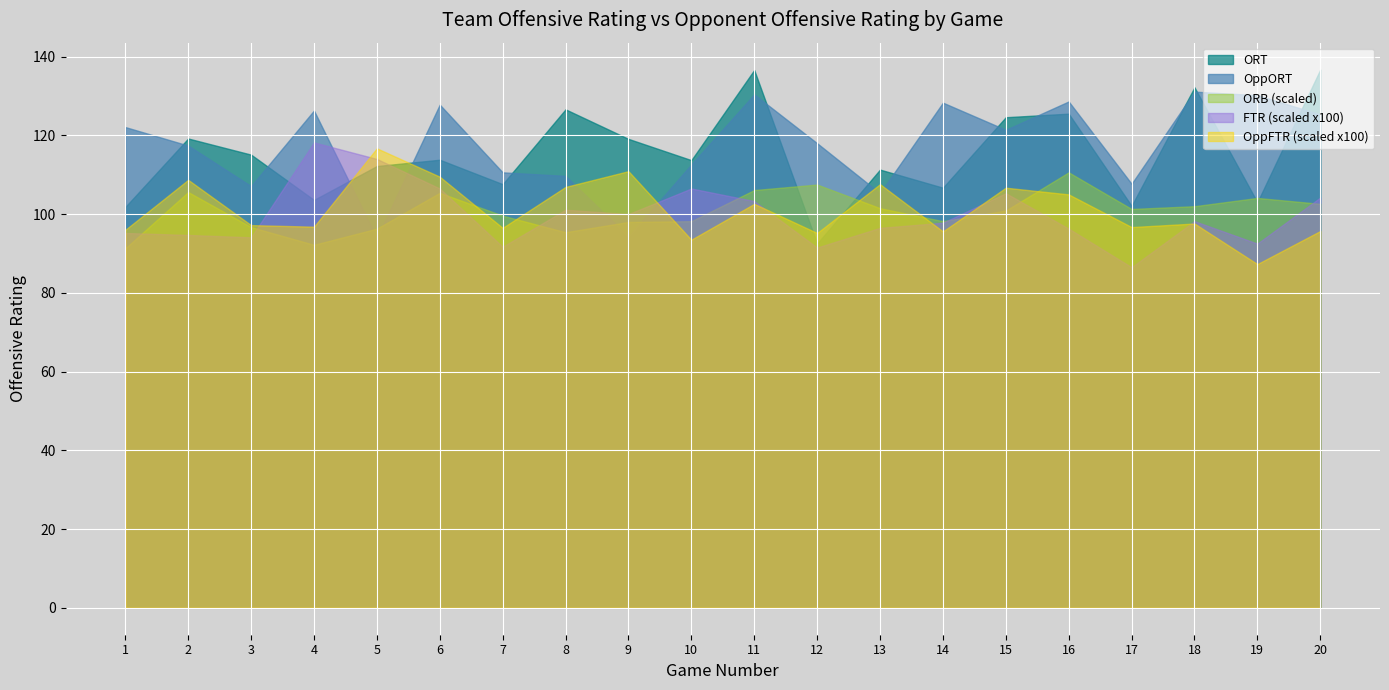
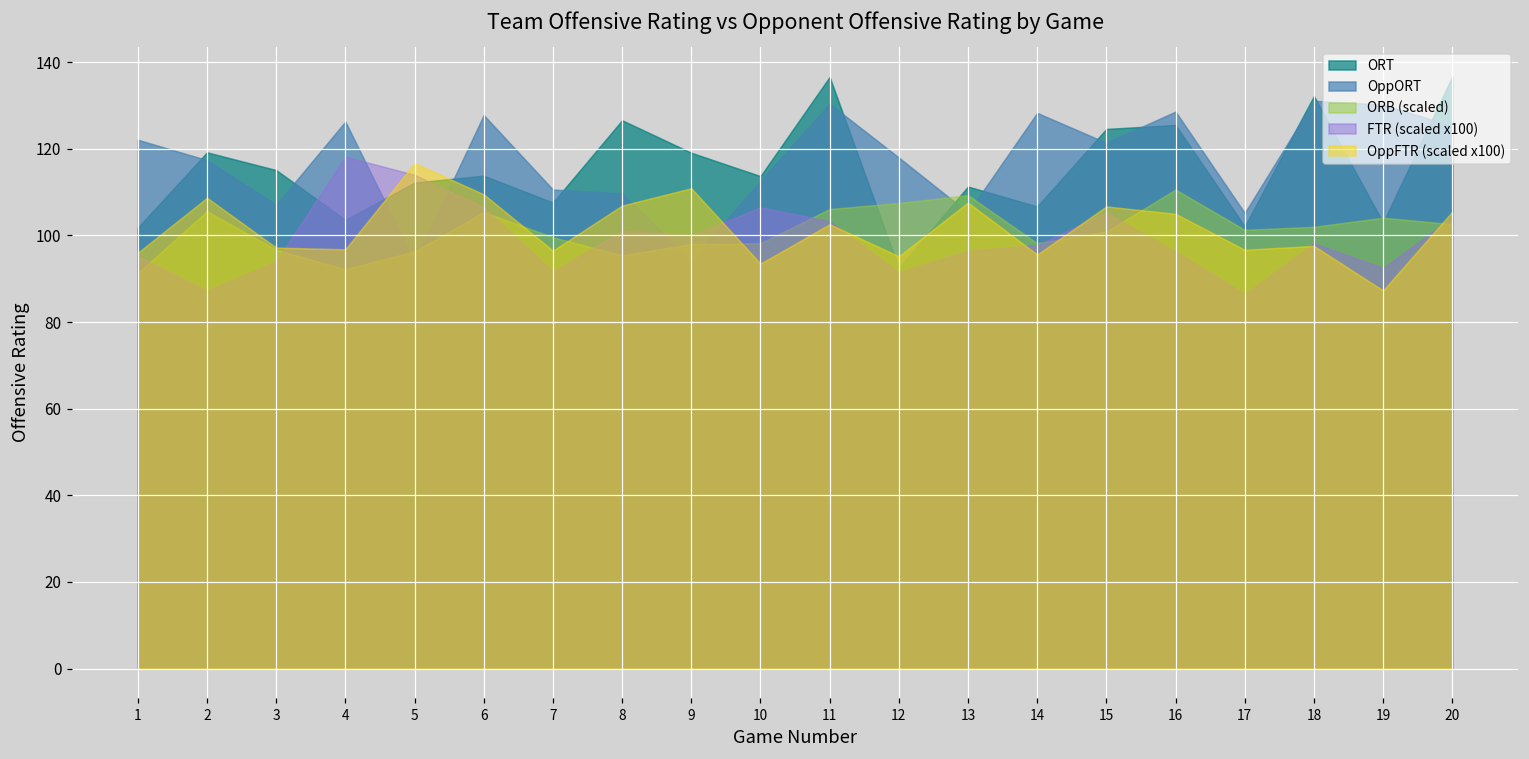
  {
    "ORT": {
      "1": 102,
      "2": 119,
      "3": 115,
      "4": 104,
      "5": 112,
      "6": 114,
      "7": 108,
      "8": 127,
      "9": 119,
      "10": 114,
      "11": 137,
      "12": 93,
      "13": 111,
      "14": 107,
      "15": 125,
      "16": 126,
      "17": 102,
      "18": 132,
      "19": 103
    },
    "OppORT": {
      "1": 122,
      "2": 117,
      "3": 107,
      "4": 126,
      "5": 94,
      "6": 128,
      "7": 111,
      "8": 110,
      "9": 94,
      "10": 113,
      "11": 130,
      "12": 118,
      "13": 105,
      "14": 128,
      "15": 121,
      "16": 129,
-     "17": 108,
+     "17": 105,
      "18": 131
    },
    "ORB (scaled)": {
      "1": 91,
      "2": 106,
      "4": 92,
      "5": 96,
      "6": 105,
      "7": 100,
      "8": 95,
      "9": 98,
      "10": 98,
      "11": 106,
      "12": 108,
-     "13": 102,
+     "13": 109,
      "15": 101,
      "16": 111,
      "17": 101,
      "18": 102,
      "19": 104,
      "20": 103
    },
    "FTR (scaled x100)": {
      "1": 95,
-     "2": 95,
+     "2": 87,
      "3": 94,
      "4": 118,
      "5": 114,
      "6": 107,
      "7": 92,
      "8": 101,
      "9": 100,
      "10": 107,
      "11": 103,
      "12": 92,
      "13": 97,
      "15": 105,
      "16": 96,
      "17": 87,
      "19": 93,
      "20": 104
    },
    "OppFTR (scaled x100)": {
      "1": 96,
      "2": 109,
      "4": 97,
      "5": 117,
      "6": 110,
      "7": 97,
      "8": 107,
      "9": 111,
      "10": 94,
      "11": 103,
      "12": 95,
      "13": 108,
      "14": 96,
      "15": 107,
      "16": 105,
      "17": 97,
      "19": 87,
-     "20": 96
+     "20": 106
    }
  }
